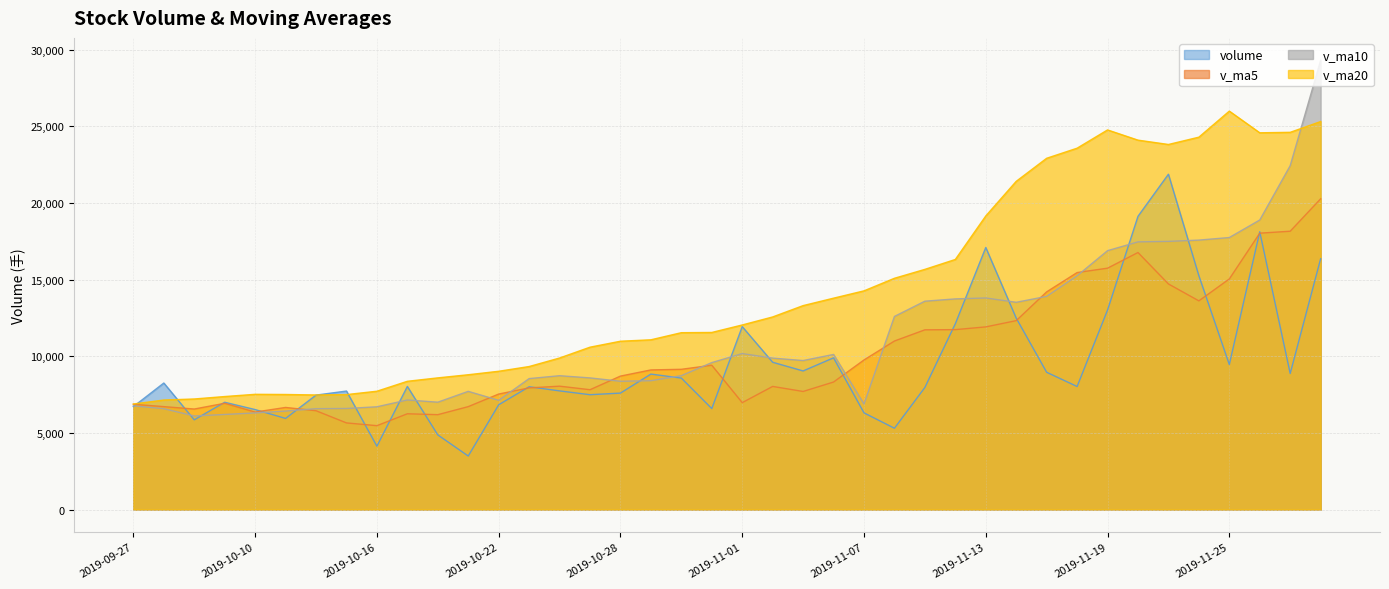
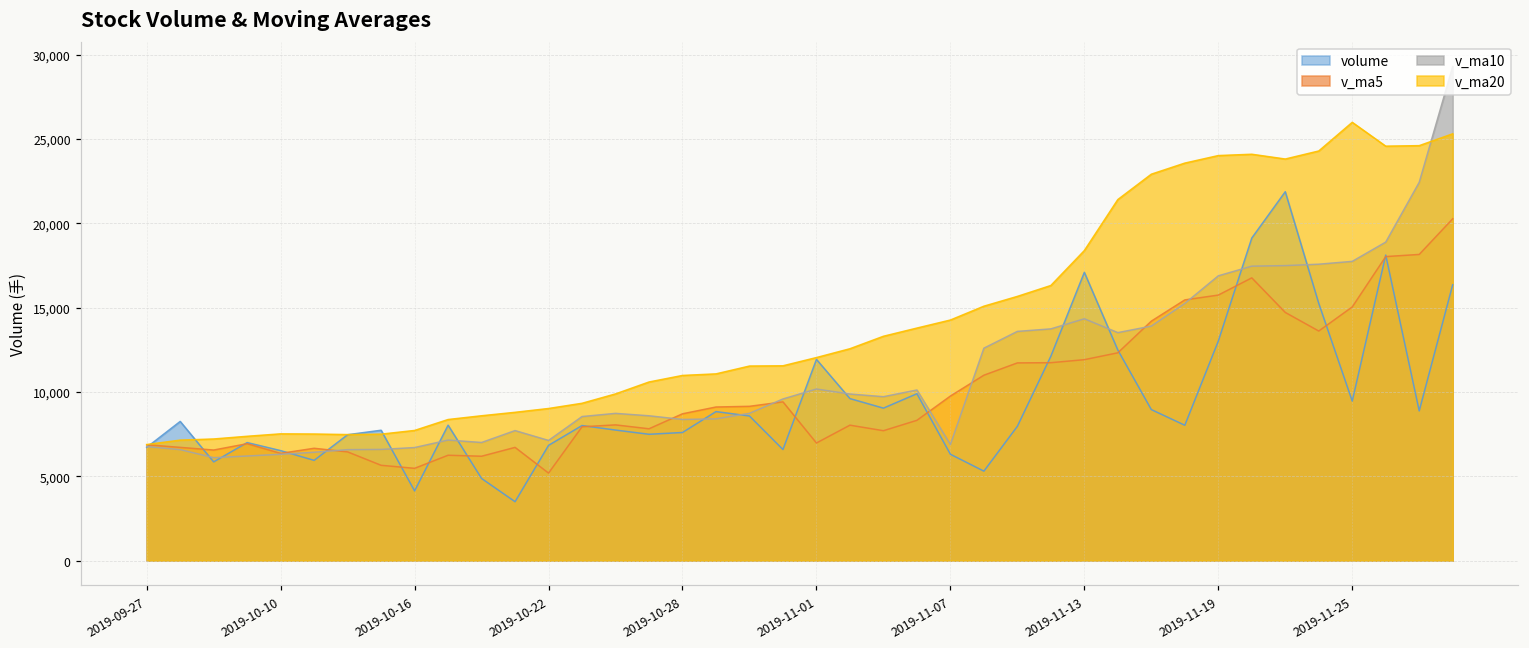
  {
    "volume": {
      "2019-10-16": "4,100",
      "2019-10-22": "6,800",
      "2019-10-28": "7,600",
      "2019-11-07": "6,300",
      "2019-11-13": "17,100",
      "2019-11-19": "13,000",
      "2019-11-25": "9,500"
    },
    "v_ma5": {
      "2019-10-16": "5,500",
-     "2019-10-22": "7,500",
+     "2019-10-22": "5,200",
      "2019-10-28": "8,700",
      "2019-11-01": "7,000",
      "2019-11-07": "9,800",
      "2019-11-13": "11,900",
      "2019-11-19": "15,700",
      "2019-11-25": "15,000"
    },
    "v_ma10": {
      "2019-10-16": "6,700",
      "2019-10-22": "7,100",
      "2019-10-28": "8,400",
      "2019-11-01": "10,200",
      "2019-11-07": "6,900",
-     "2019-11-13": "13,800",
+     "2019-11-13": "14,300",
      "2019-11-19": "16,900",
      "2019-11-25": "17,700"
    },
    "v_ma20": {
      "2019-10-10": "7,500",
      "2019-10-16": "7,700",
      "2019-10-22": "9,000",
      "2019-10-28": "11,000",
      "2019-11-07": "14,300",
-     "2019-11-13": "19,200",
-     "2019-11-19": "24,800",
+     "2019-11-13": "18,400",
+     "2019-11-19": "24,000",
      "2019-11-25": "26,000"
    }
  }
